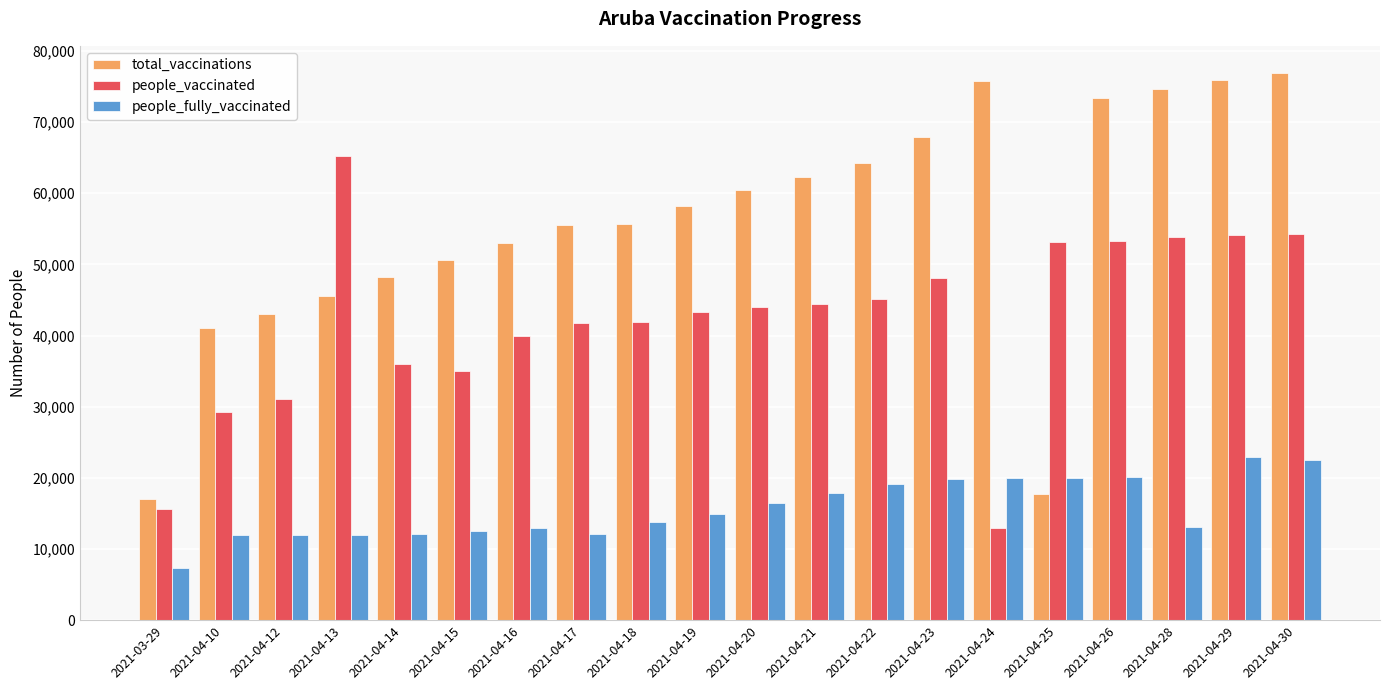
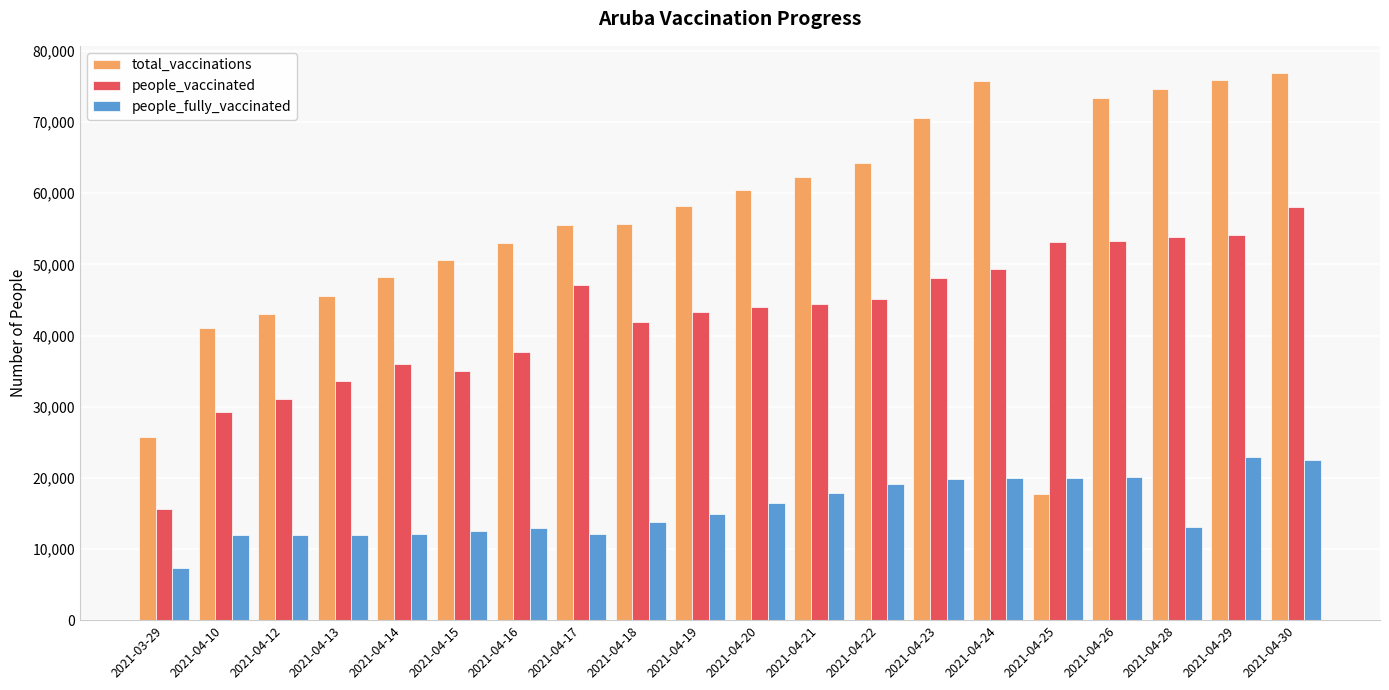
  {
    "total_vaccinations": {
-     "2021-03-29": "17,000",
+     "2021-03-29": "26,000",
      "2021-04-10": "41,000",
      "2021-04-12": "43,000",
      "2021-04-13": "46,000",
      "2021-04-14": "48,000",
      "2021-04-15": "51,000",
      "2021-04-16": "53,000",
      "2021-04-17": "56,000",
      "2021-04-18": "56,000",
      "2021-04-19": "58,000",
      "2021-04-20": "60,000",
      "2021-04-21": "62,000",
      "2021-04-22": "64,000",
-     "2021-04-23": "68,000",
+     "2021-04-23": "71,000",
      "2021-04-24": "76,000",
      "2021-04-25": "18,000",
      "2021-04-26": "73,000",
      "2021-04-28": "75,000",
      "2021-04-29": "76,000",
      "2021-04-30": "77,000"
    },
    "people_vaccinated": {
      "2021-03-29": "16,000",
      "2021-04-10": "29,000",
      "2021-04-12": "31,000",
-     "2021-04-13": "65,000",
+     "2021-04-13": "34,000",
      "2021-04-14": "36,000",
      "2021-04-15": "35,000",
-     "2021-04-16": "40,000",
-     "2021-04-17": "42,000",
+     "2021-04-16": "38,000",
+     "2021-04-17": "47,000",
      "2021-04-18": "42,000",
      "2021-04-19": "43,000",
      "2021-04-20": "44,000",
      "2021-04-21": "44,000",
      "2021-04-22": "45,000",
      "2021-04-23": "48,000",
-     "2021-04-24": "13,000",
+     "2021-04-24": "49,000",
      "2021-04-25": "53,000",
      "2021-04-26": "53,000",
      "2021-04-28": "54,000",
      "2021-04-29": "54,000",
-     "2021-04-30": "54,000"
+     "2021-04-30": "58,000"
    },
    "people_fully_vaccinated": {
      "2021-03-29": "7,000",
      "2021-04-10": "12,000",
      "2021-04-12": "12,000",
      "2021-04-13": "12,000",
      "2021-04-14": "12,000",
      "2021-04-15": "13,000",
      "2021-04-16": "13,000",
      "2021-04-17": "12,000",
      "2021-04-18": "14,000",
      "2021-04-19": "15,000",
      "2021-04-20": "16,000",
      "2021-04-21": "18,000",
      "2021-04-22": "19,000",
      "2021-04-23": "20,000",
      "2021-04-24": "20,000",
      "2021-04-25": "20,000",
      "2021-04-26": "20,000",
      "2021-04-28": "13,000",
      "2021-04-29": "23,000",
      "2021-04-30": "23,000"
    }
  }
